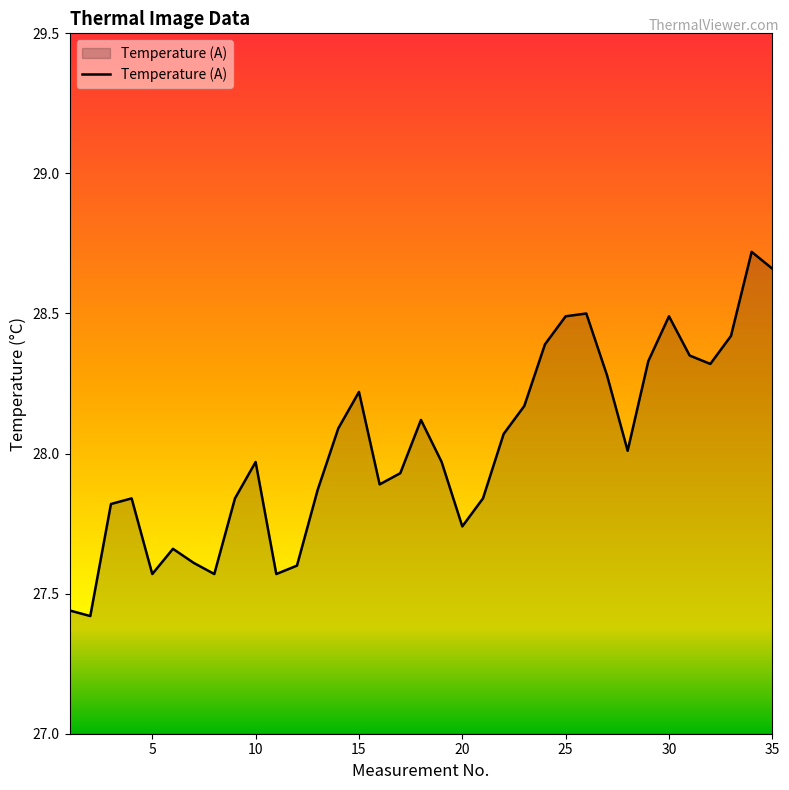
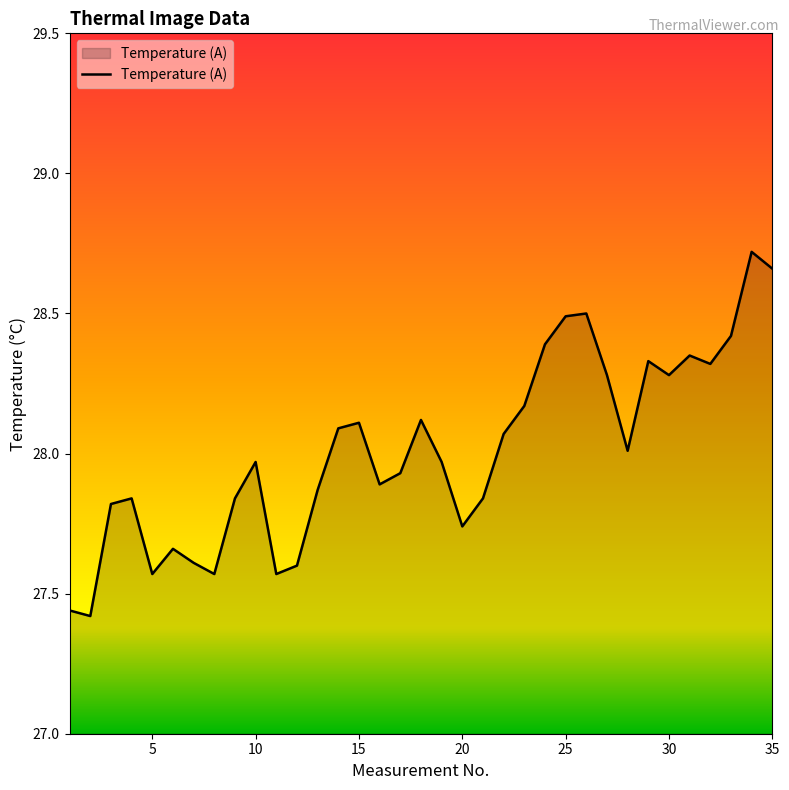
  {
    "5": 27.57,
    "10": 27.97,
-   "15": 28.22,
+   "15": 28.11,
    "20": 27.74,
    "25": 28.49,
-   "30": 28.49,
+   "30": 28.28,
    "35": 28.66
  }
